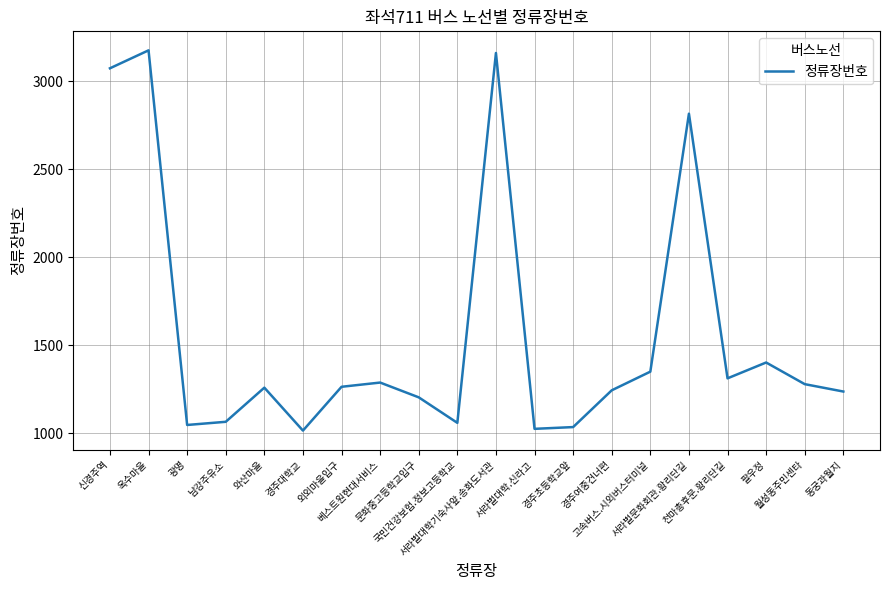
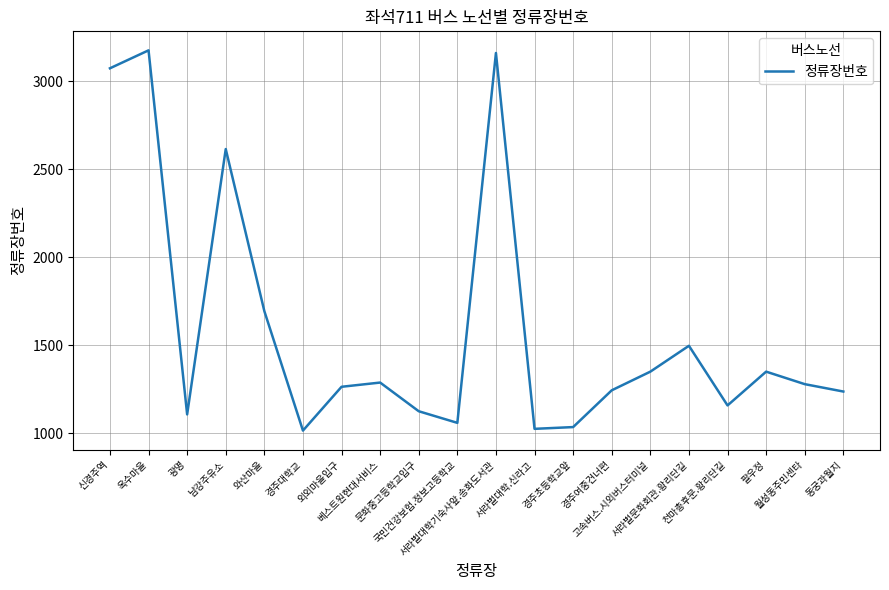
  {
    "신경주역": 3080,
    "옥수마을": 3180,
-   "광명": 1050,
-   "남강주유소": 1070,
-   "와산마을": 1260,
+   "광명": 1110,
+   "남강주유소": 2620,
+   "와산마을": 1700,
    "경주대학교": 1020,
    "외외마을입구": 1270,
    "베스트원현대서비스": 1290,
-   "문화중고등학교입구": 1210,
+   "문화중고등학교입구": 1130,
    "국민건강보험.정보고등학교": 1060,
    "서라벌대학기숙사앞.송화도서관": 3160,
    "서라벌대학.신라고": 1030,
    "경주초등학교앞": 1040,
    "경주여중건너편": 1250,
    "고속버스.시외버스터미널": 1350,
-   "서라벌문화회관.황리단길": 2820,
-   "천마총후문.황리단길": 1310,
-   "팔우정": 1400,
+   "서라벌문화회관.황리단길": 1500,
+   "천마총후문.황리단길": 1160,
+   "팔우정": 1350,
    "월성동주민센타": 1280,
    "동궁과월지": 1240
  }
